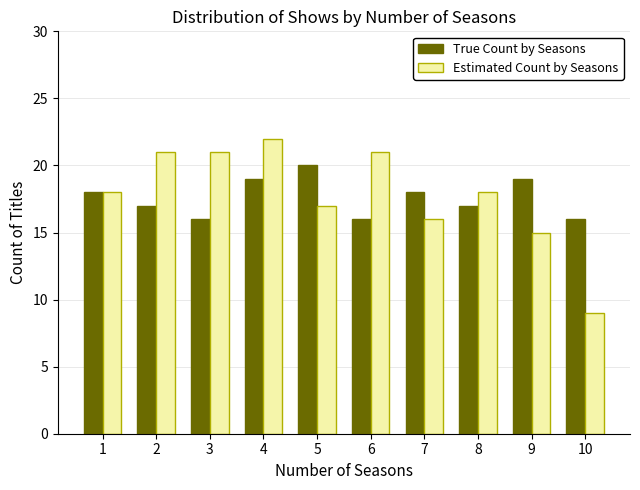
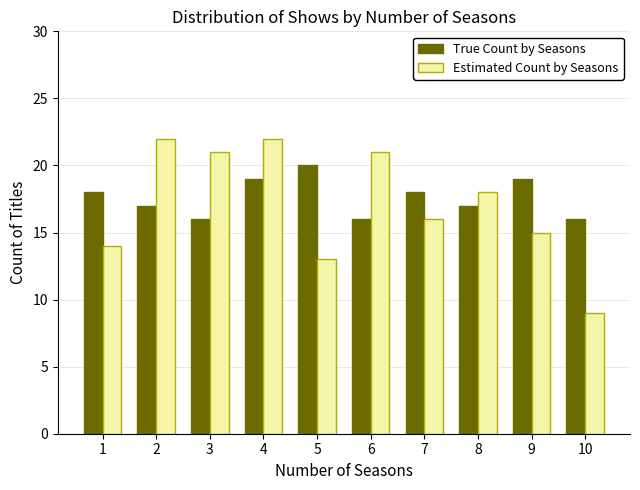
  {
    "True Count by Seasons": {
      "1": 18,
      "2": 17,
      "3": 16,
      "4": 19,
      "5": 20,
      "6": 16,
      "7": 18,
      "8": 17,
      "9": 19,
      "10": 16
    },
    "Estimated Count by Seasons": {
-     "1": 18,
-     "2": 21,
+     "1": 14,
+     "2": 22,
      "3": 21,
      "4": 22,
-     "5": 17,
+     "5": 13,
      "6": 21,
      "7": 16,
      "8": 18,
      "9": 15,
      "10": 9
    }
  }
